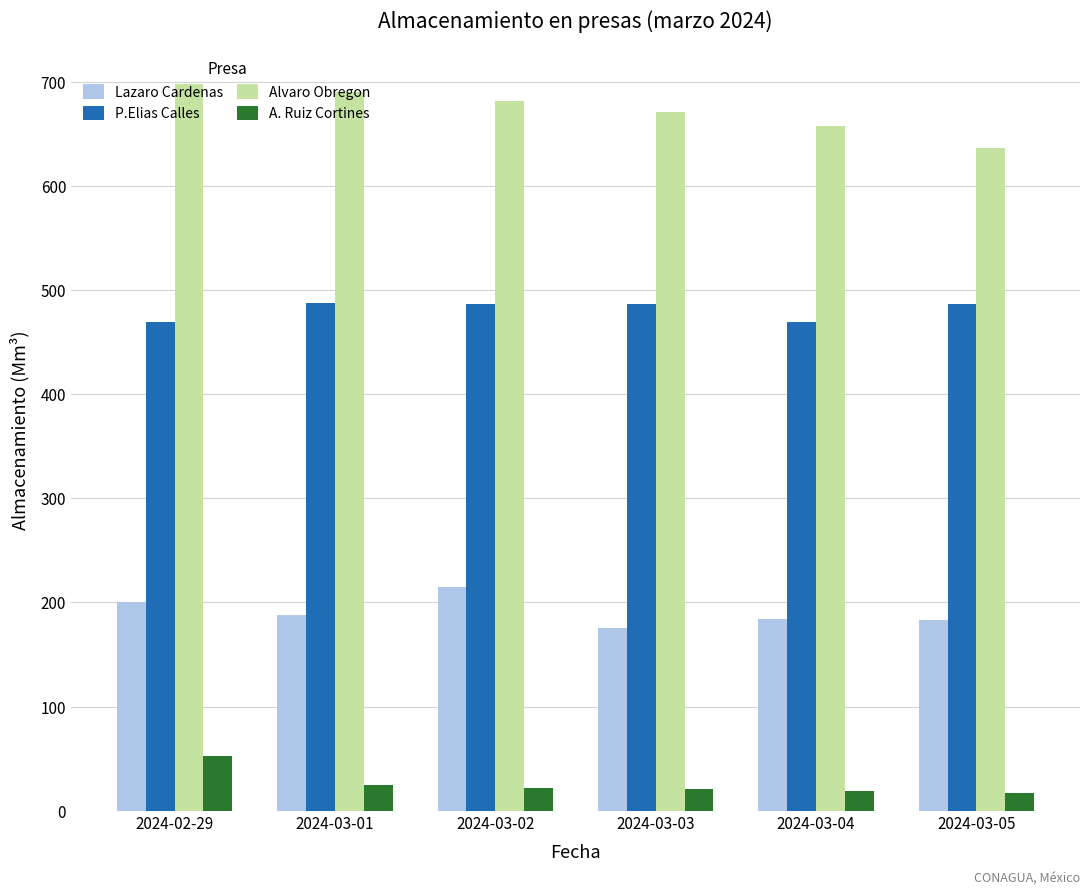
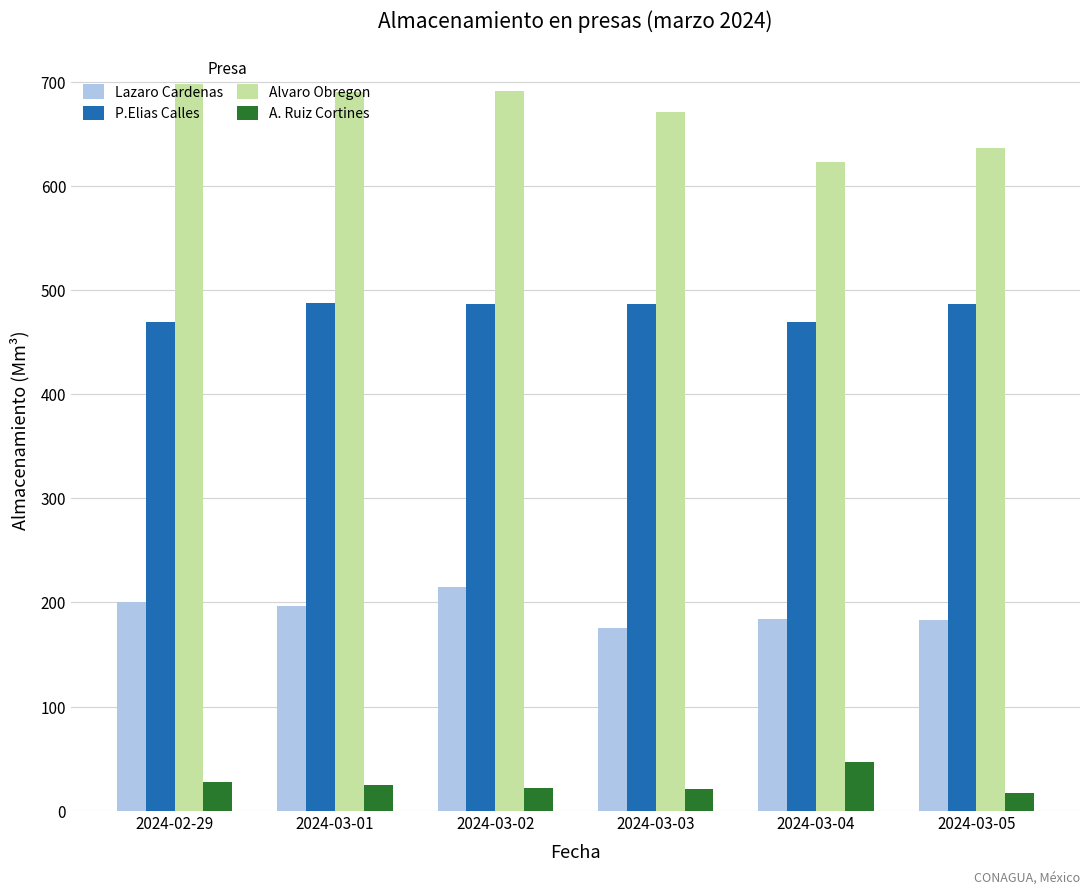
  {
    "Lazaro Cardenas": {
      "2024-02-29": 201,
-     "2024-03-01": 187,
+     "2024-03-01": 197,
      "2024-03-02": 215,
      "2024-03-03": 175,
      "2024-03-04": 184,
      "2024-03-05": 183
    },
    "P.Elias Calles": {
      "2024-02-29": 470,
      "2024-03-01": 487,
      "2024-03-02": 487,
      "2024-03-03": 487,
      "2024-03-04": 470,
      "2024-03-05": 487
    },
    "Alvaro Obregon": {
      "2024-02-29": 698,
      "2024-03-01": 690,
-     "2024-03-02": 682,
+     "2024-03-02": 691,
      "2024-03-03": 671,
-     "2024-03-04": 658,
+     "2024-03-04": 623,
      "2024-03-05": 637
    },
    "A. Ruiz Cortines": {
-     "2024-02-29": 53,
+     "2024-02-29": 27,
      "2024-03-01": 24,
      "2024-03-02": 22,
      "2024-03-03": 21,
-     "2024-03-04": 19,
+     "2024-03-04": 47,
      "2024-03-05": 17
    }
  }
